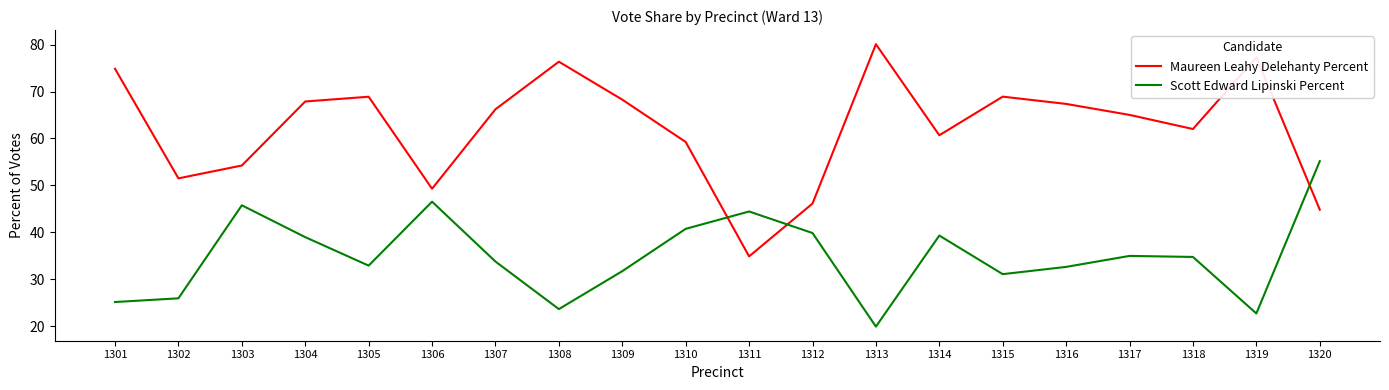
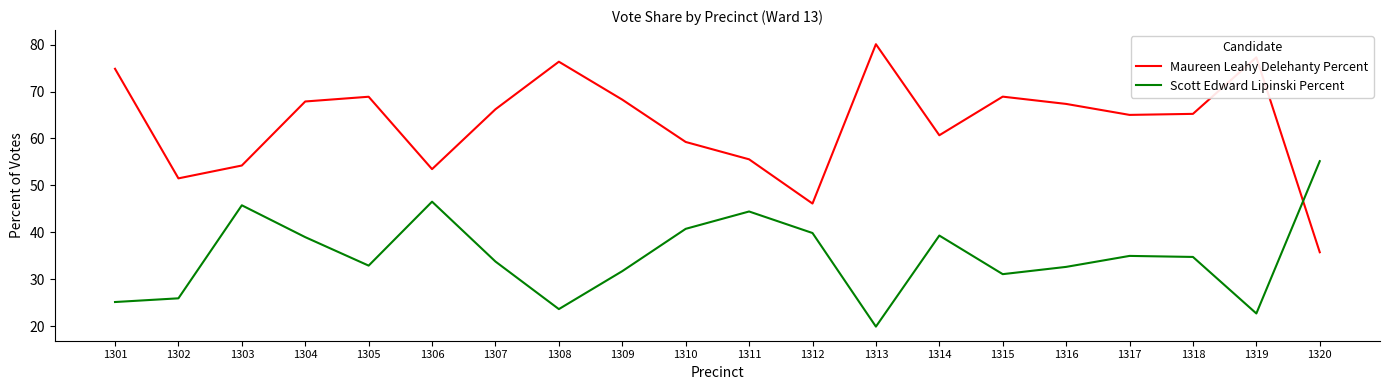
  {
    "Maureen Leahy Delehanty Percent": {
      "1301": 75,
      "1302": 52,
      "1303": 54,
      "1304": 68,
      "1305": 69,
-     "1306": 49,
+     "1306": 53,
      "1307": 66,
      "1308": 76,
      "1309": 68,
      "1310": 59,
-     "1311": 35,
+     "1311": 56,
      "1312": 46,
      "1313": 80,
      "1314": 61,
      "1315": 69,
      "1316": 67,
      "1317": 65,
-     "1318": 62,
-     "1320": 45
+     "1318": 65,
+     "1320": 36
    },
    "Scott Edward Lipinski Percent": {
      "1301": 25,
      "1302": 26,
      "1303": 46,
      "1304": 39,
      "1305": 33,
      "1306": 47,
      "1307": 34,
      "1308": 24,
      "1309": 32,
      "1310": 41,
      "1311": 44,
      "1312": 40,
      "1313": 20,
      "1314": 39,
      "1315": 31,
      "1316": 33,
      "1317": 35,
      "1318": 35,
      "1319": 23,
      "1320": 55
    }
  }
